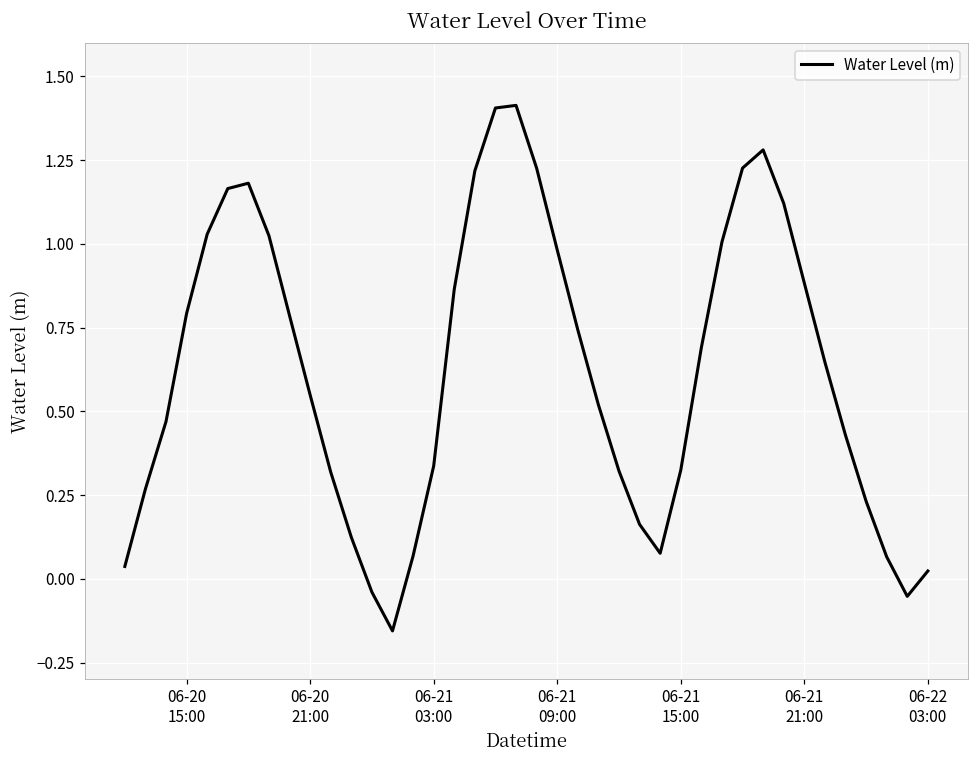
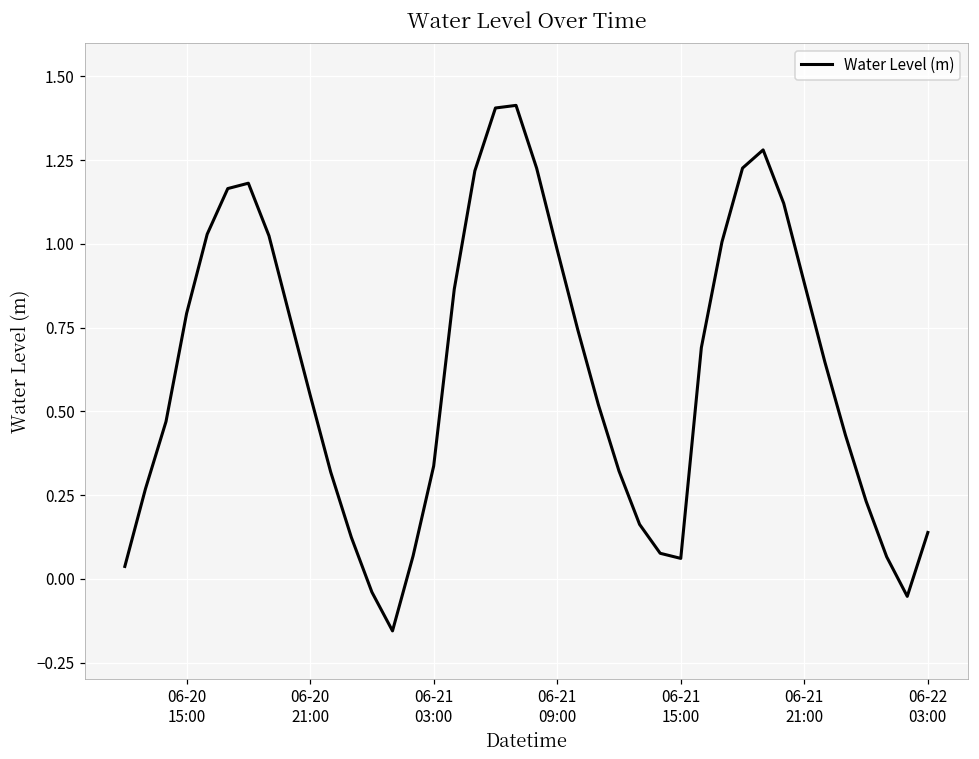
  {
    "06-20 15:00": 0.79,
    "06-20 21:00": 0.55,
    "06-21 03:00": 0.34,
    "06-21 09:00": 0.98,
-   "06-21 15:00": 0.32,
+   "06-21 15:00": 0.06,
    "06-21 21:00": 0.88,
-   "06-22 03:00": 0.02
+   "06-22 03:00": 0.14
  }
